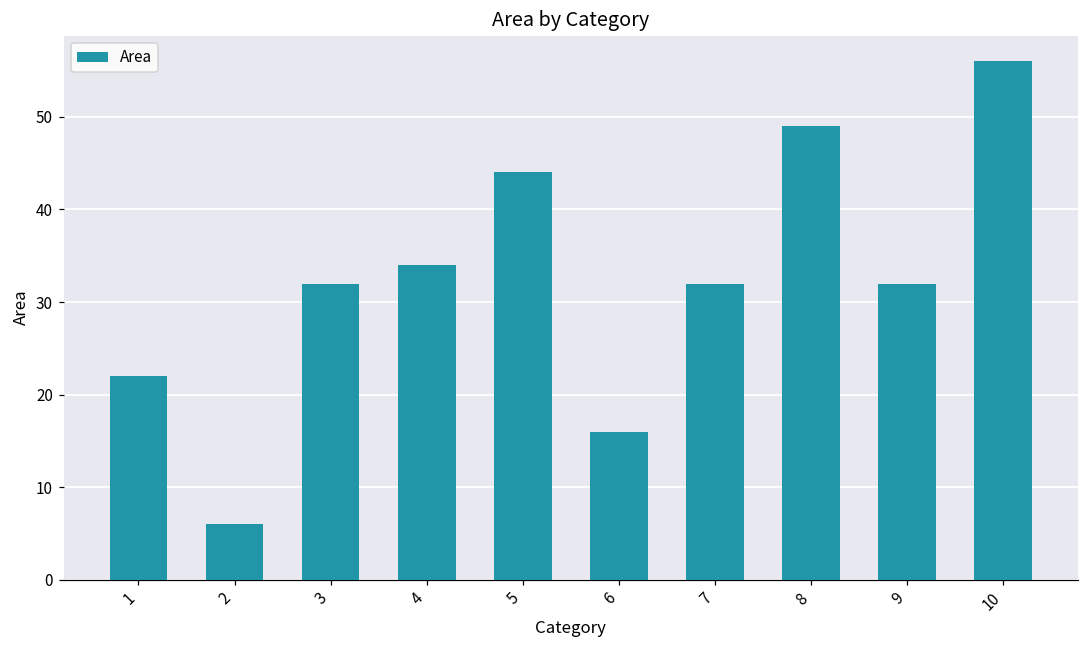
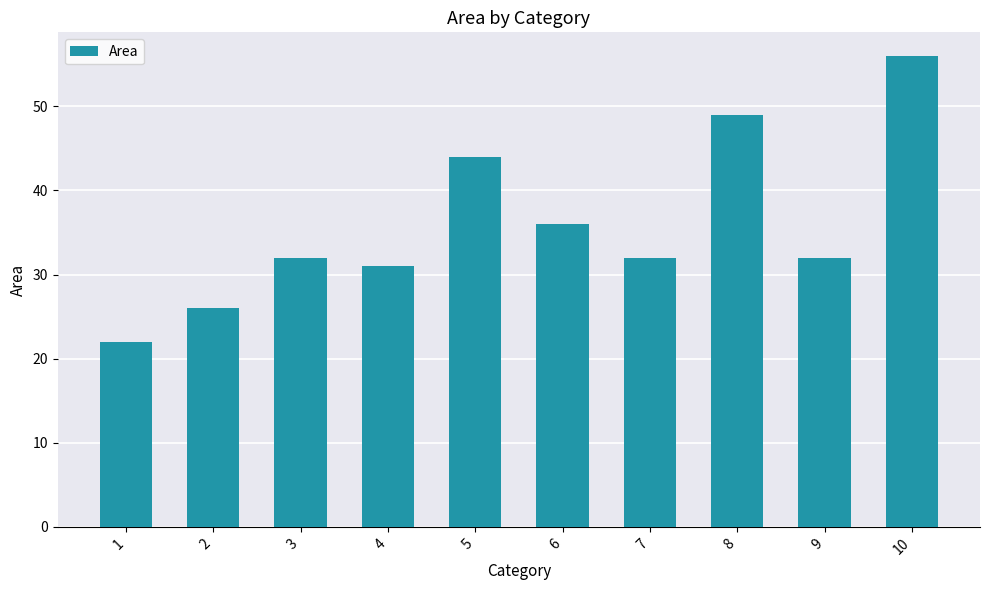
  {
    "1": 22,
-   "2": 6,
+   "2": 26,
    "3": 32,
-   "4": 34,
+   "4": 31,
    "5": 44,
-   "6": 16,
+   "6": 36,
    "7": 32,
    "8": 49,
    "9": 32,
    "10": 56
  }
